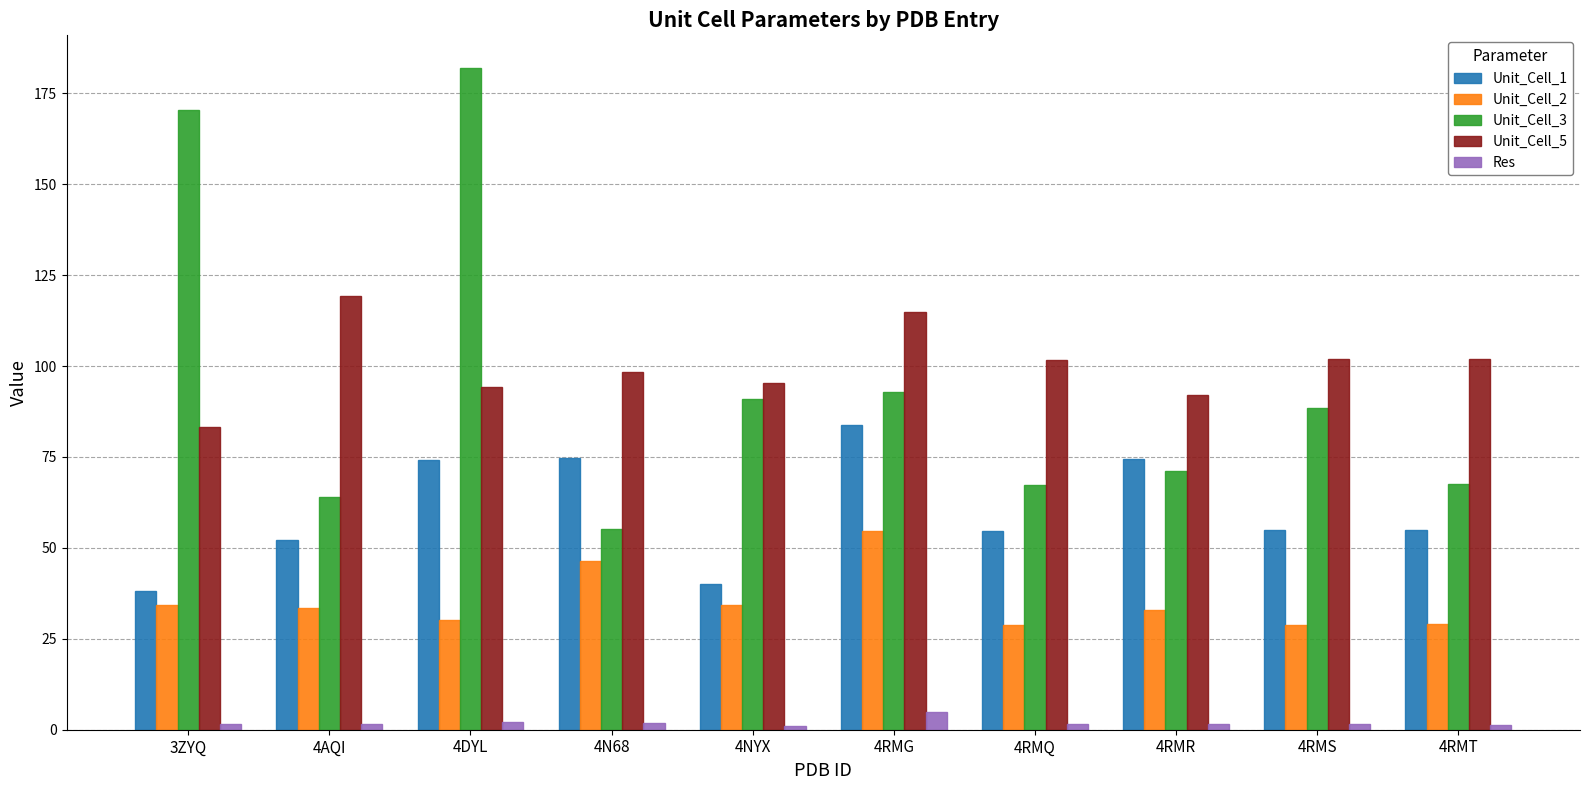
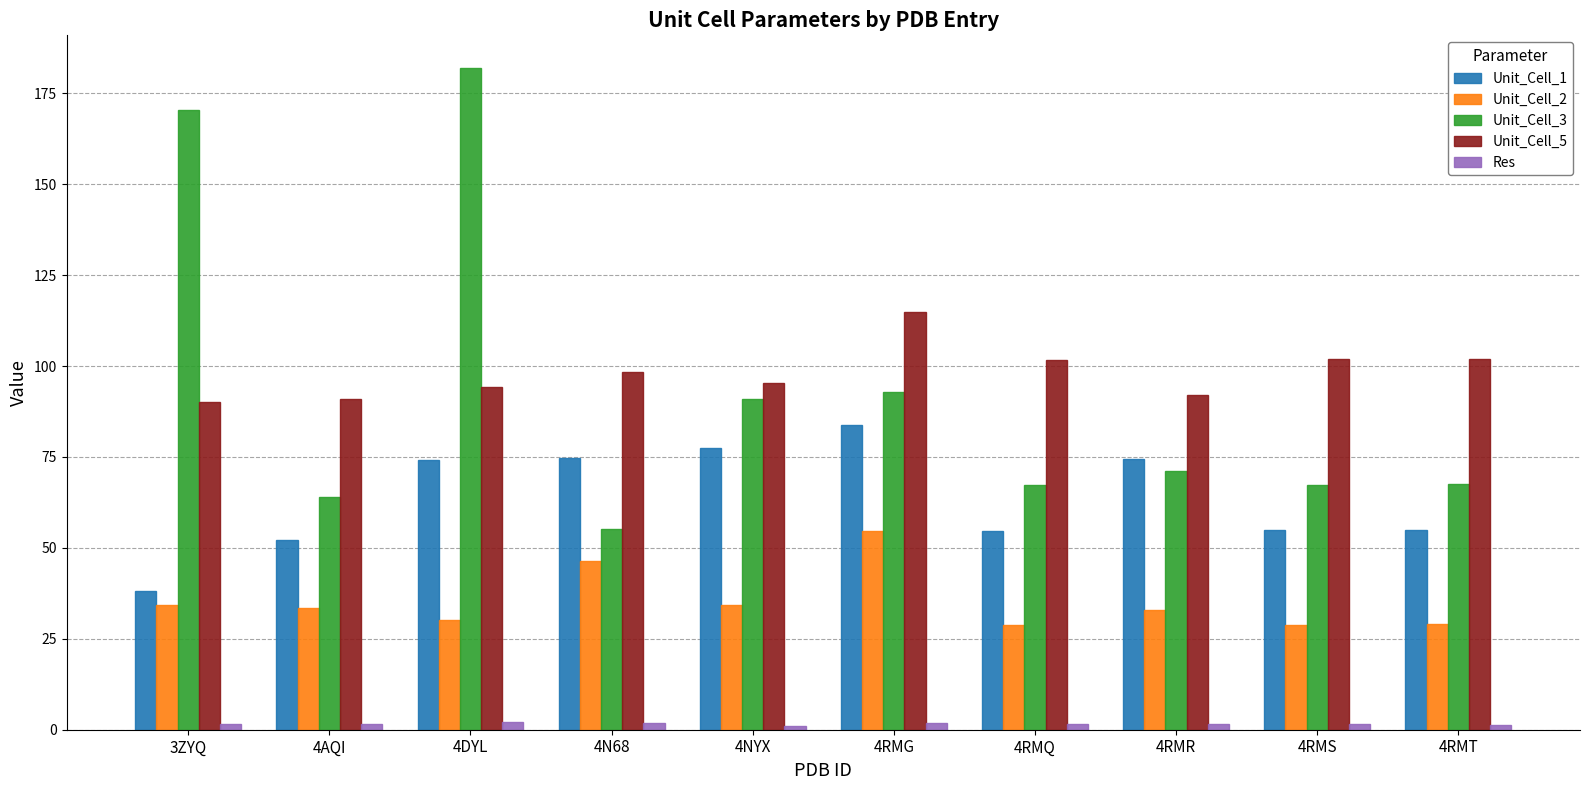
  {
    "Unit_Cell_1": {
      "3ZYQ": 38,
      "4AQI": 52,
      "4DYL": 74,
      "4N68": 75,
-     "4NYX": 40,
+     "4NYX": 78,
      "4RMG": 84,
      "4RMQ": 55,
      "4RMR": 75,
      "4RMS": 55,
      "4RMT": 55
    },
    "Unit_Cell_2": {
      "3ZYQ": 34,
      "4AQI": 33,
      "4DYL": 30,
      "4N68": 46,
      "4NYX": 34,
      "4RMG": 55,
      "4RMQ": 29,
      "4RMR": 33,
      "4RMS": 29,
      "4RMT": 29
    },
    "Unit_Cell_3": {
      "3ZYQ": 171,
      "4AQI": 64,
      "4DYL": 182,
      "4N68": 55,
      "4NYX": 91,
      "4RMG": 93,
      "4RMQ": 67,
      "4RMR": 71,
-     "4RMS": 88,
+     "4RMS": 67,
      "4RMT": 68
    },
    "Unit_Cell_5": {
-     "3ZYQ": 83,
-     "4AQI": 119,
+     "3ZYQ": 90,
+     "4AQI": 91,
      "4DYL": 94,
      "4N68": 98,
      "4NYX": 95,
      "4RMG": 115,
      "4RMQ": 102,
      "4RMR": 92,
      "4RMS": 102,
      "4RMT": 102
    },
    "Res": {
      "3ZYQ": 1,
      "4AQI": 2,
      "4DYL": 2,
      "4N68": 2,
      "4NYX": 1,
-     "4RMG": 5,
+     "4RMG": 2,
      "4RMQ": 1,
      "4RMR": 2,
      "4RMS": 2,
      "4RMT": 1
    }
  }
